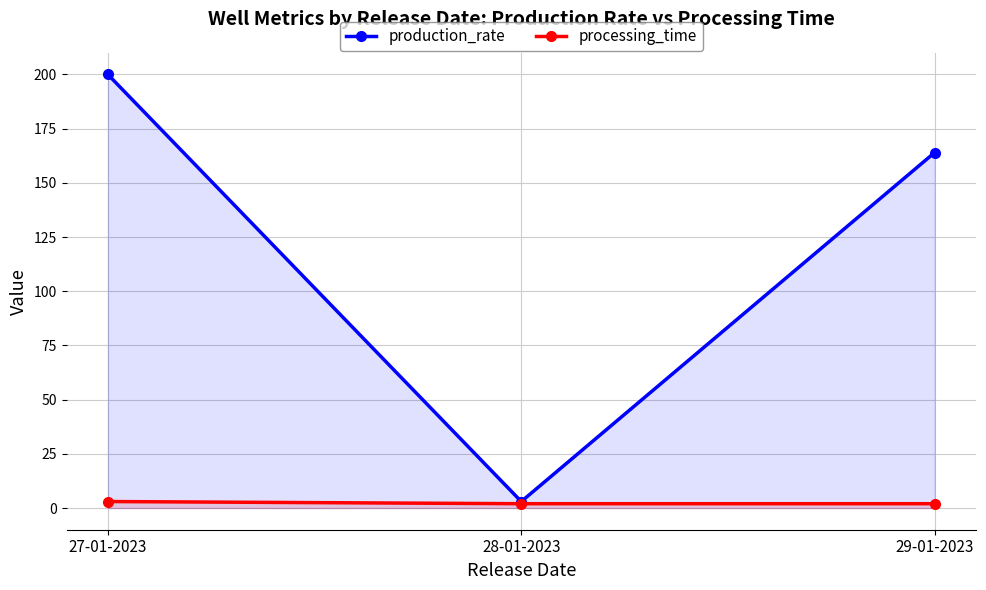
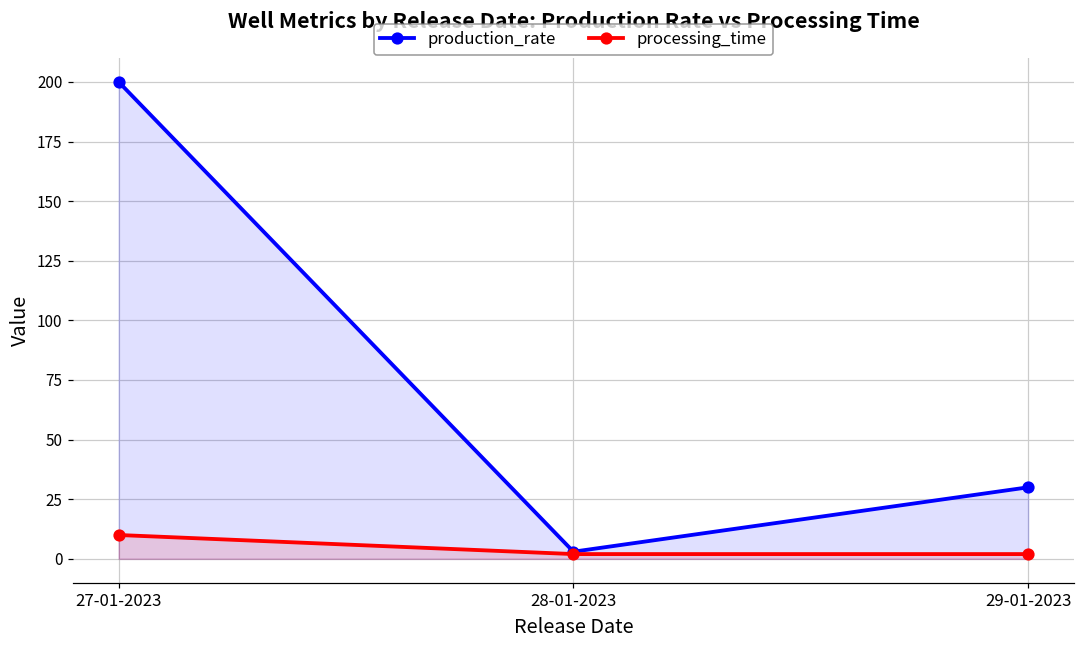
  {
    "production_rate": {
      "27-01-2023": 200,
-     "29-01-2023": 164
+     "29-01-2023": 30
    },
    "processing_time": {
-     "27-01-2023": 3,
+     "27-01-2023": 10,
      "29-01-2023": 2
    }
  }
